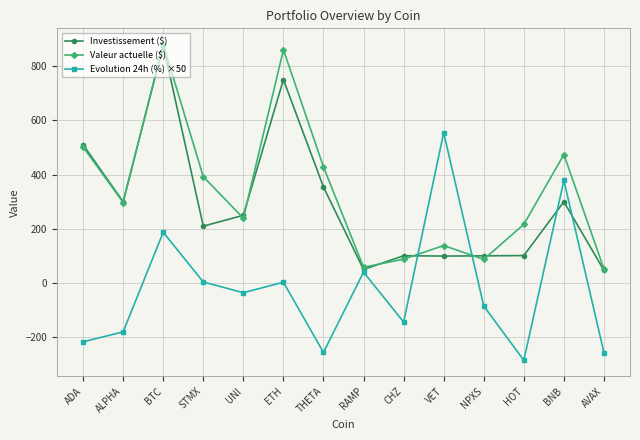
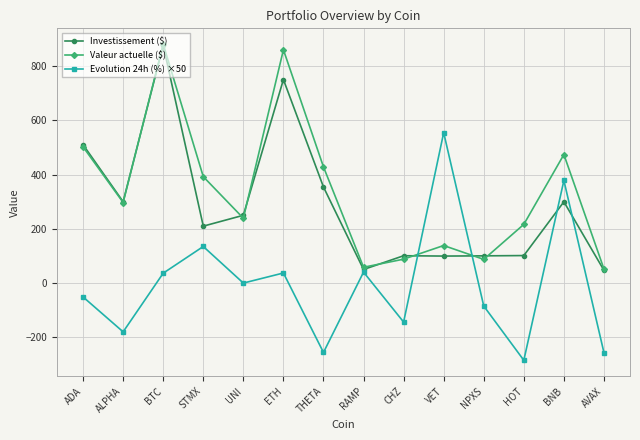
  {
    "Evolution 24h (%) ×50": {
-     "ADA": -220,
+     "ADA": -50,
      "ALPHA": -180,
-     "BTC": 190,
-     "STMX": 0,
-     "UNI": -40,
-     "ETH": 0,
+     "BTC": 40,
+     "STMX": 130,
+     "UNI": 0,
+     "ETH": 40,
      "THETA": -260,
      "RAMP": 40,
      "CHZ": -140,
      "VET": 550,
      "NPXS": -80,
      "HOT": -280,
      "BNB": 380,
      "AVAX": -260
    }
  }
